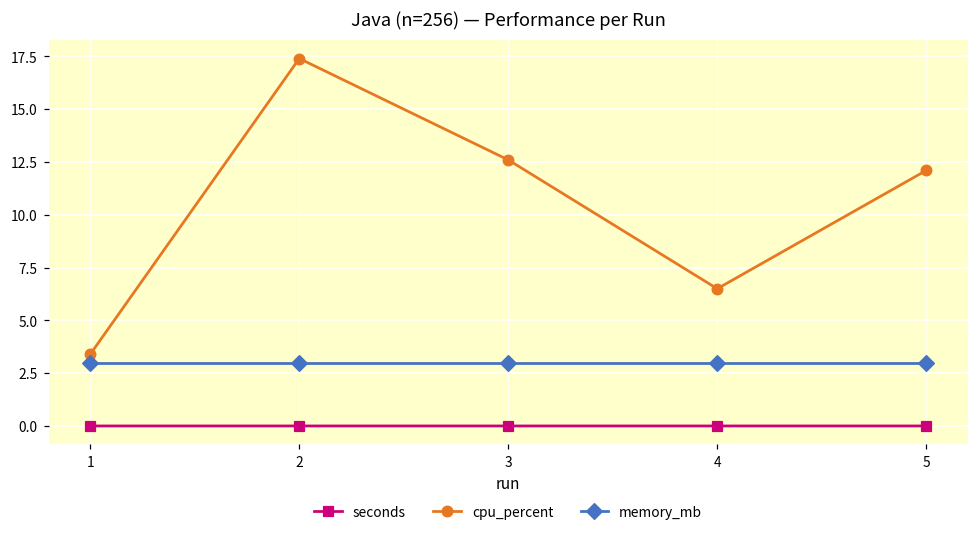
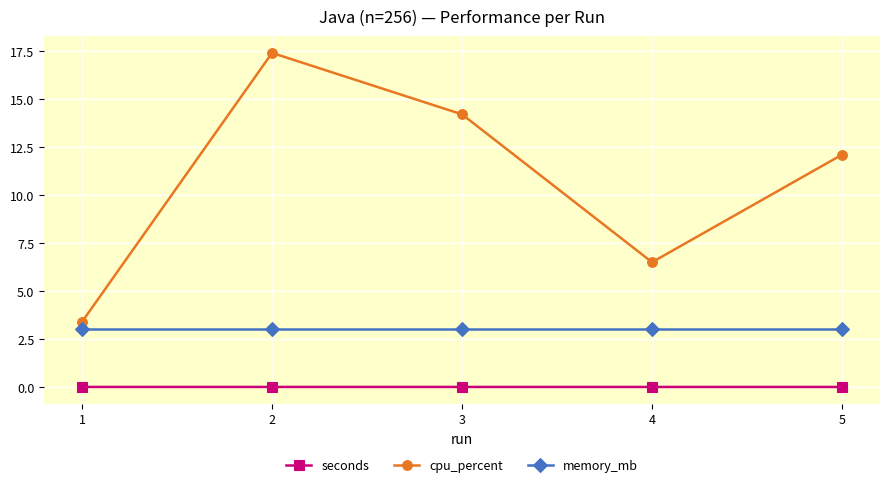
  {
    "seconds": {
      "1": 0.0,
      "2": 0.0,
      "3": 0.0,
      "4": 0.0,
      "5": 0.0
    },
    "cpu_percent": {
      "1": 3.4,
      "2": 17.4,
-     "3": 12.6,
+     "3": 14.2,
      "4": 6.5,
      "5": 12.1
    },
    "memory_mb": {
      "1": 3.0,
      "2": 3.0,
      "3": 3.0,
      "4": 3.0,
      "5": 3.0
    }
  }
